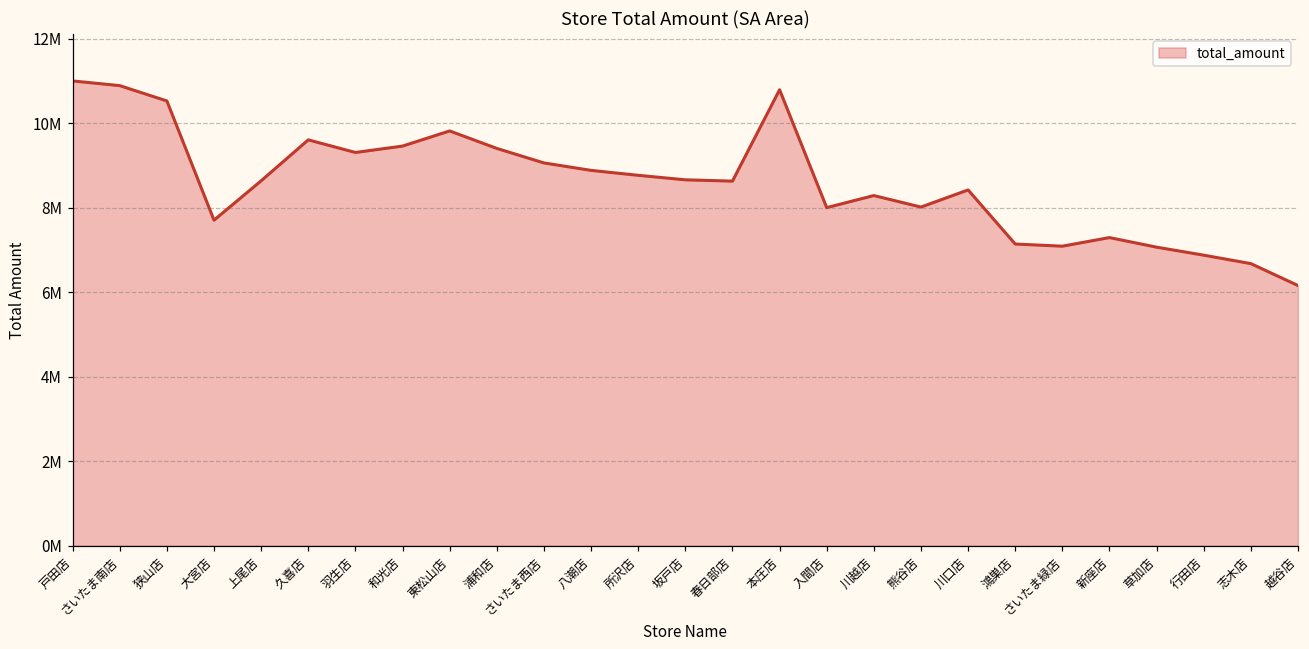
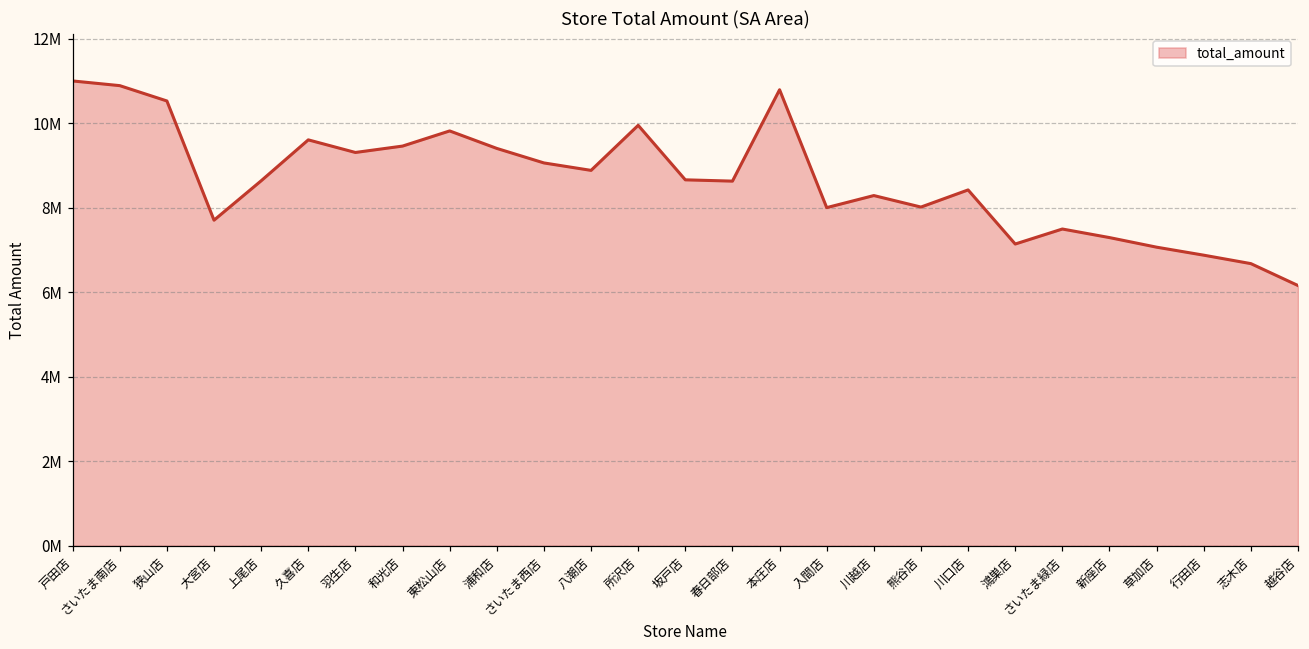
  {
    "戸田店": 11000000,
    "さいたま南店": 10900000,
    "狭山店": 10500000,
    "大宮店": 7700000,
    "上尾店": 8600000,
    "久喜店": 9600000,
    "羽生店": 9300000,
    "和光店": 9500000,
    "東松山店": 9800000,
    "浦和店": 9400000,
    "さいたま西店": 9100000,
    "八潮店": 8900000,
-   "所沢店": 8800000,
+   "所沢店": 10000000,
    "坂戸店": 8700000,
    "春日部店": 8600000,
    "本庄店": 10800000,
    "入間店": 8000000,
    "川越店": 8300000,
    "熊谷店": 8000000,
    "川口店": 8400000,
    "鴻巣店": 7100000,
-   "さいたま緑店": 7100000,
+   "さいたま緑店": 7500000,
    "新座店": 7300000,
    "草加店": 7100000,
    "行田店": 6900000,
    "志木店": 6700000,
    "越谷店": 6200000
  }
